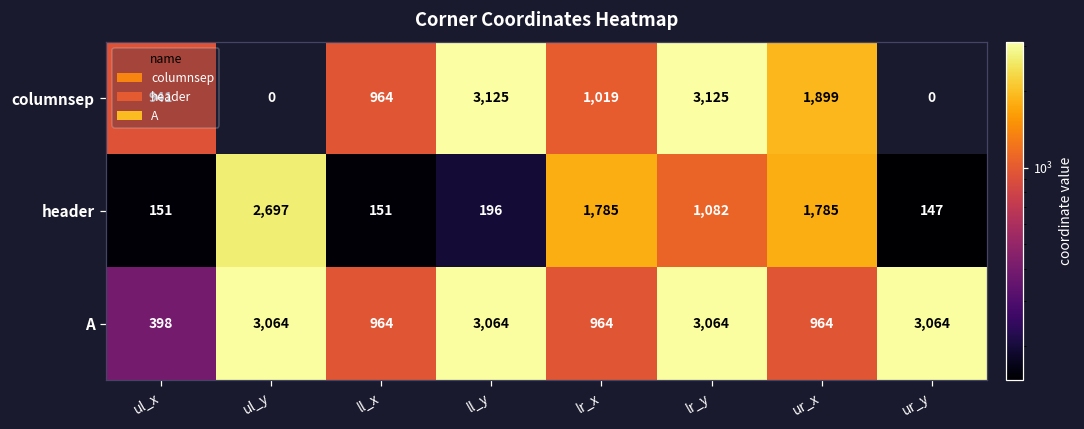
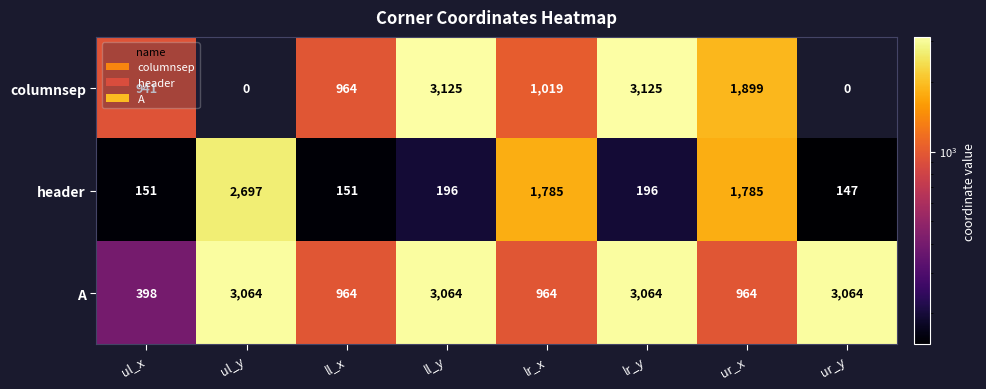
  {
    "columnsep": {
      "ul_y": "0",
      "ll_x": "964",
      "ll_y": "3,125",
      "lr_x": "1,019",
      "lr_y": "3,125",
      "ur_x": "1,899",
      "ur_y": "0"
    },
    "header": {
      "ul_x": "151",
      "ul_y": "2,697",
      "ll_x": "151",
      "ll_y": "196",
      "lr_x": "1,785",
-     "lr_y": "1,082",
+     "lr_y": "196",
      "ur_x": "1,785",
      "ur_y": "147"
    },
    "A": {
      "ul_x": "398",
      "ul_y": "3,064",
      "ll_x": "964",
      "ll_y": "3,064",
      "lr_x": "964",
      "lr_y": "3,064",
      "ur_x": "964",
      "ur_y": "3,064"
    }
  }
